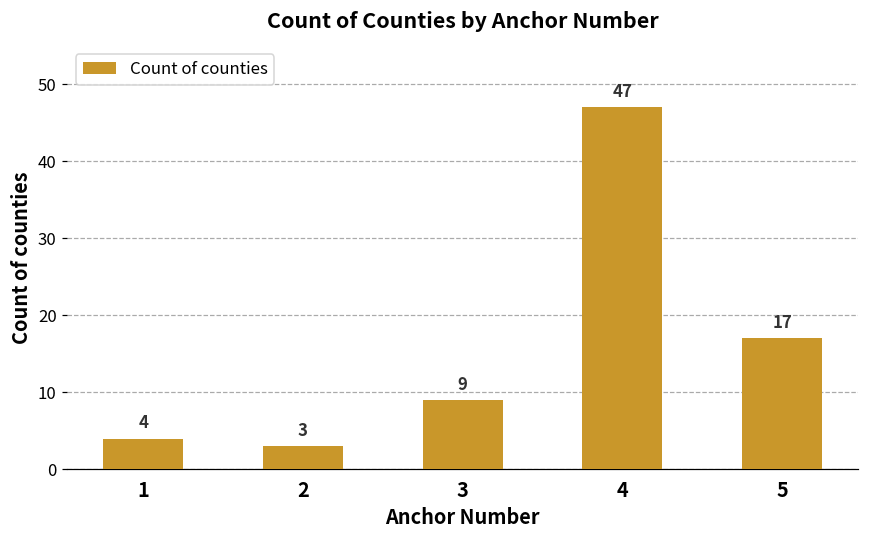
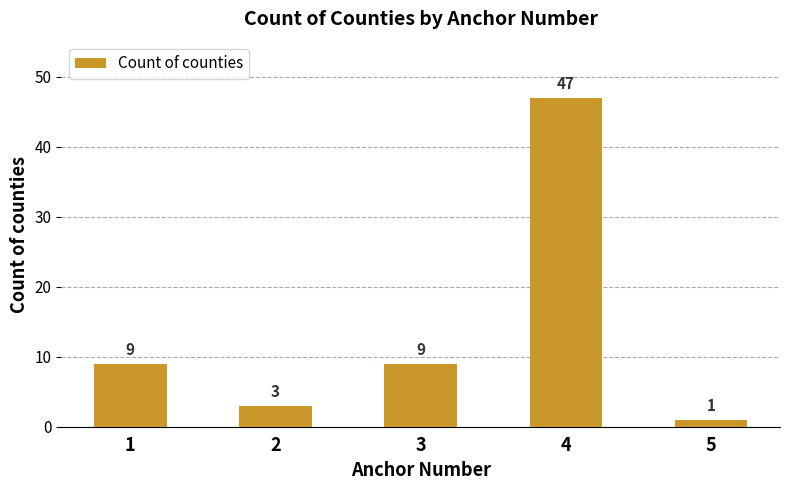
  {
-   "1": 4,
+   "1": 9,
    "2": 3,
    "3": 9,
    "4": 47,
-   "5": 17
+   "5": 1
  }
